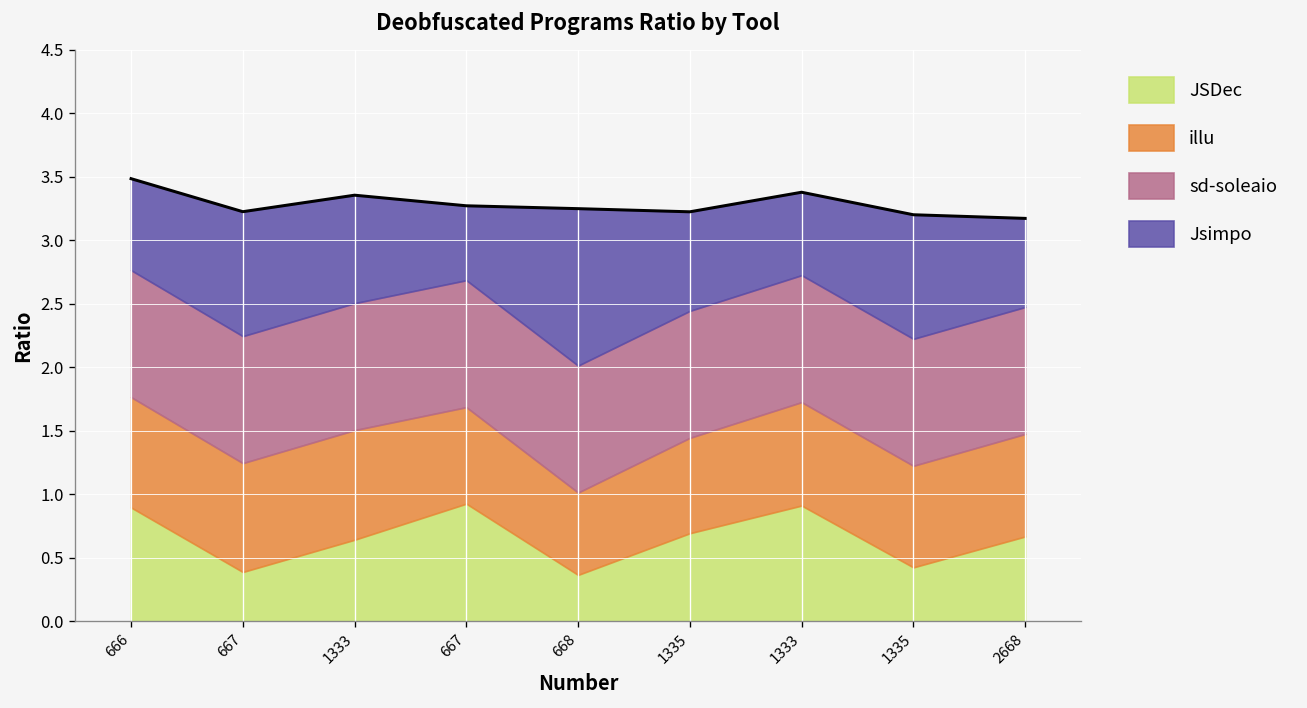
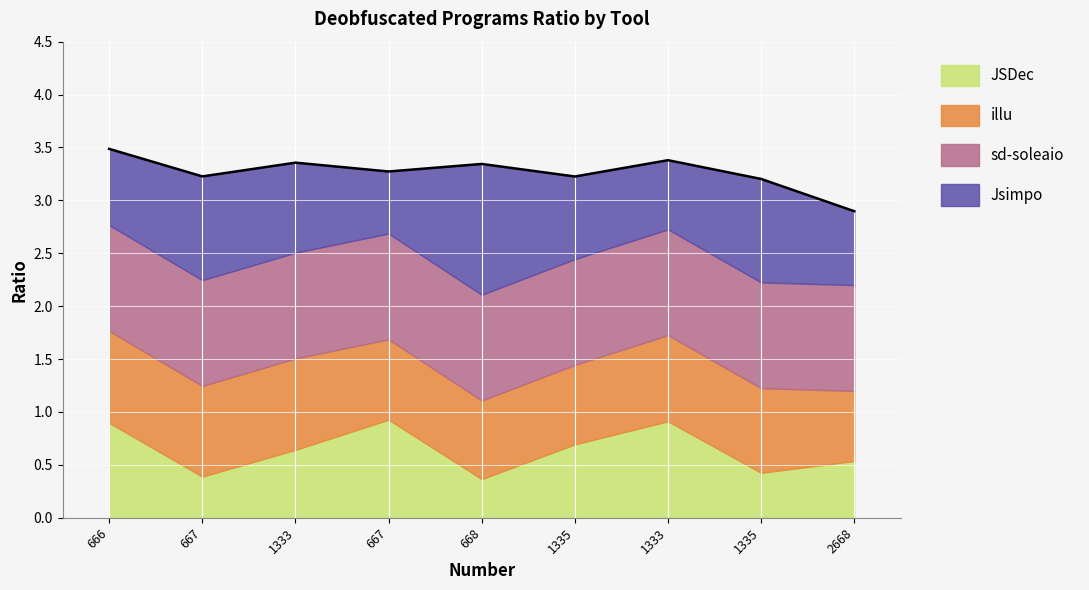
  {
    "JSDec": {
      "666": 0.90,
      "668": 0.37,
-     "2668": 0.67
+     "2668": 0.54
    },
    "illu": {
      "666": 0.87,
-     "668": 0.65,
-     "2668": 0.81
+     "668": 0.74,
+     "2668": 0.66
    },
    "sd-soleaio": {
      "666": 1.00,
      "668": 1.00,
      "2668": 1.00
    },
    "Jsimpo": {
      "666": 0.72,
      "668": 1.24,
      "2668": 0.70
    }
  }
